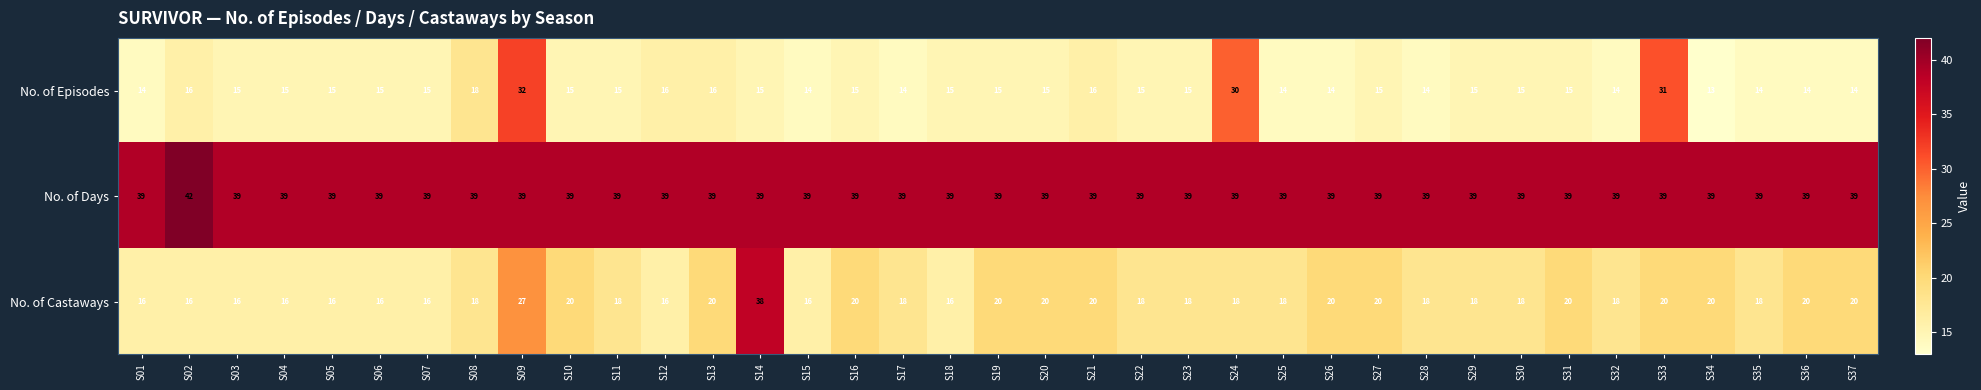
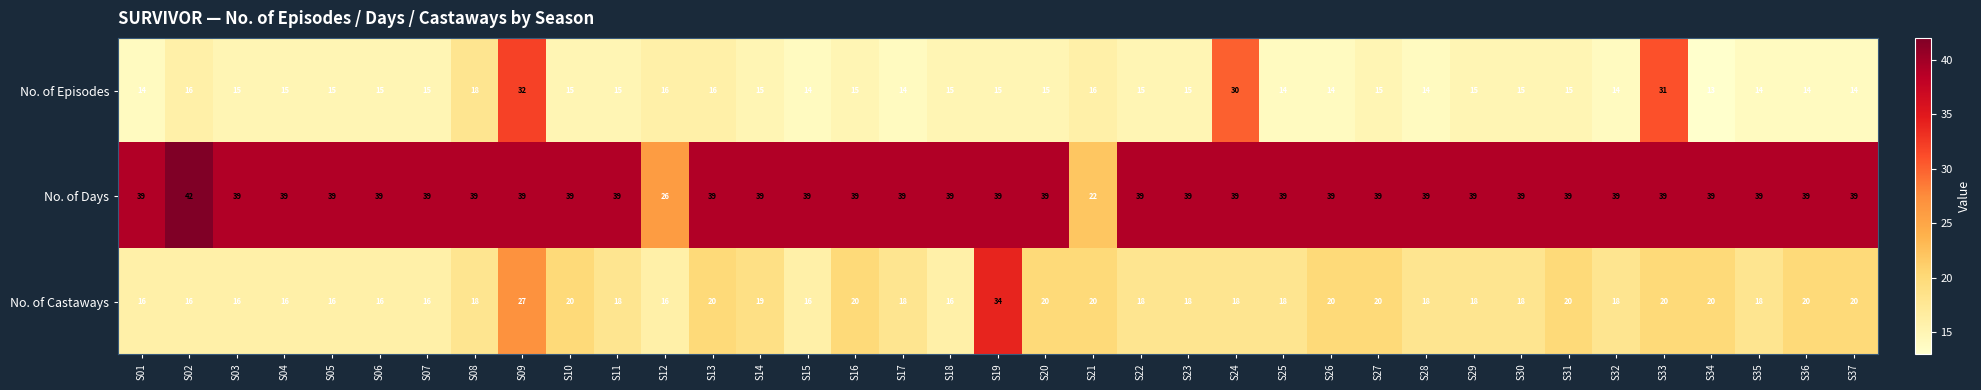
  {
    "No. of Episodes": {
      "S01": 14,
      "S02": 16,
      "S03": 15,
      "S04": 15,
      "S05": 15,
      "S06": 15,
      "S07": 15,
      "S08": 18,
      "S09": 32,
      "S10": 15,
      "S11": 15,
      "S12": 16,
      "S13": 16,
      "S14": 15,
      "S15": 14,
      "S16": 15,
      "S17": 14,
      "S18": 15,
      "S19": 15,
      "S20": 15,
      "S21": 16,
      "S22": 15,
      "S23": 15,
      "S24": 30,
      "S25": 14,
      "S26": 14,
      "S27": 15,
      "S28": 14,
      "S29": 15,
      "S30": 15,
      "S31": 15,
      "S32": 14,
      "S33": 31,
      "S34": 13,
      "S35": 14,
      "S36": 14,
      "S37": 14
    },
    "No. of Days": {
      "S01": 39,
      "S02": 42,
      "S03": 39,
      "S04": 39,
      "S05": 39,
      "S06": 39,
      "S07": 39,
      "S08": 39,
      "S09": 39,
      "S10": 39,
      "S11": 39,
-     "S12": 39,
+     "S12": 26,
      "S13": 39,
      "S14": 39,
      "S15": 39,
      "S16": 39,
      "S17": 39,
      "S18": 39,
      "S19": 39,
      "S20": 39,
-     "S21": 39,
+     "S21": 22,
      "S22": 39,
      "S23": 39,
      "S24": 39,
      "S25": 39,
      "S26": 39,
      "S27": 39,
      "S28": 39,
      "S29": 39,
      "S30": 39,
      "S31": 39,
      "S32": 39,
      "S33": 39,
      "S34": 39,
      "S35": 39,
      "S36": 39,
      "S37": 39
    },
    "No. of Castaways": {
      "S01": 16,
      "S02": 16,
      "S03": 16,
      "S04": 16,
      "S05": 16,
      "S06": 16,
      "S07": 16,
      "S08": 18,
      "S09": 27,
      "S10": 20,
      "S11": 18,
      "S12": 16,
      "S13": 20,
-     "S14": 38,
+     "S14": 19,
      "S15": 16,
      "S16": 20,
      "S17": 18,
      "S18": 16,
-     "S19": 20,
+     "S19": 34,
      "S20": 20,
      "S21": 20,
      "S22": 18,
      "S23": 18,
      "S24": 18,
      "S25": 18,
      "S26": 20,
      "S27": 20,
      "S28": 18,
      "S29": 18,
      "S30": 18,
      "S31": 20,
      "S32": 18,
      "S33": 20,
      "S34": 20,
      "S35": 18,
      "S36": 20,
      "S37": 20
    }
  }
